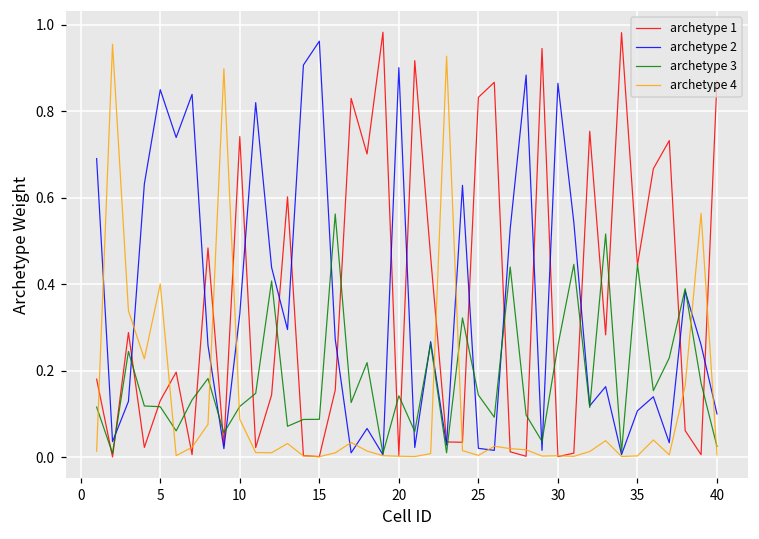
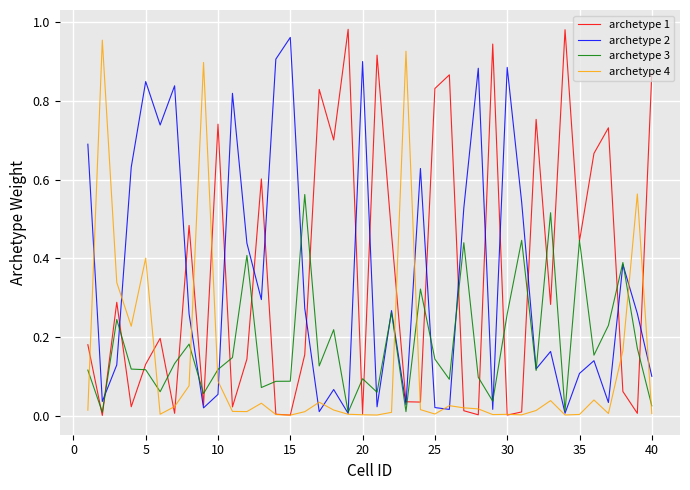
  {
    "archetype 1": {
      "5": 0.13,
      "10": 0.74,
      "25": 0.83
    },
    "archetype 2": {
      "5": 0.85,
-     "10": 0.33,
+     "10": 0.05,
      "15": 0.96,
      "20": 0.90,
      "25": 0.02,
-     "30": 0.86,
+     "30": 0.89,
      "35": 0.11,
      "40": 0.10
    },
    "archetype 3": {
      "5": 0.12,
      "10": 0.12,
      "15": 0.09,
-     "20": 0.14,
+     "20": 0.09,
      "25": 0.14,
      "30": 0.26,
      "40": 0.02
    },
    "archetype 4": {
      "5": 0.40,
      "10": 0.09,
      "25": 0.00,
      "35": 0.00,
      "40": 0.01
    }
  }
